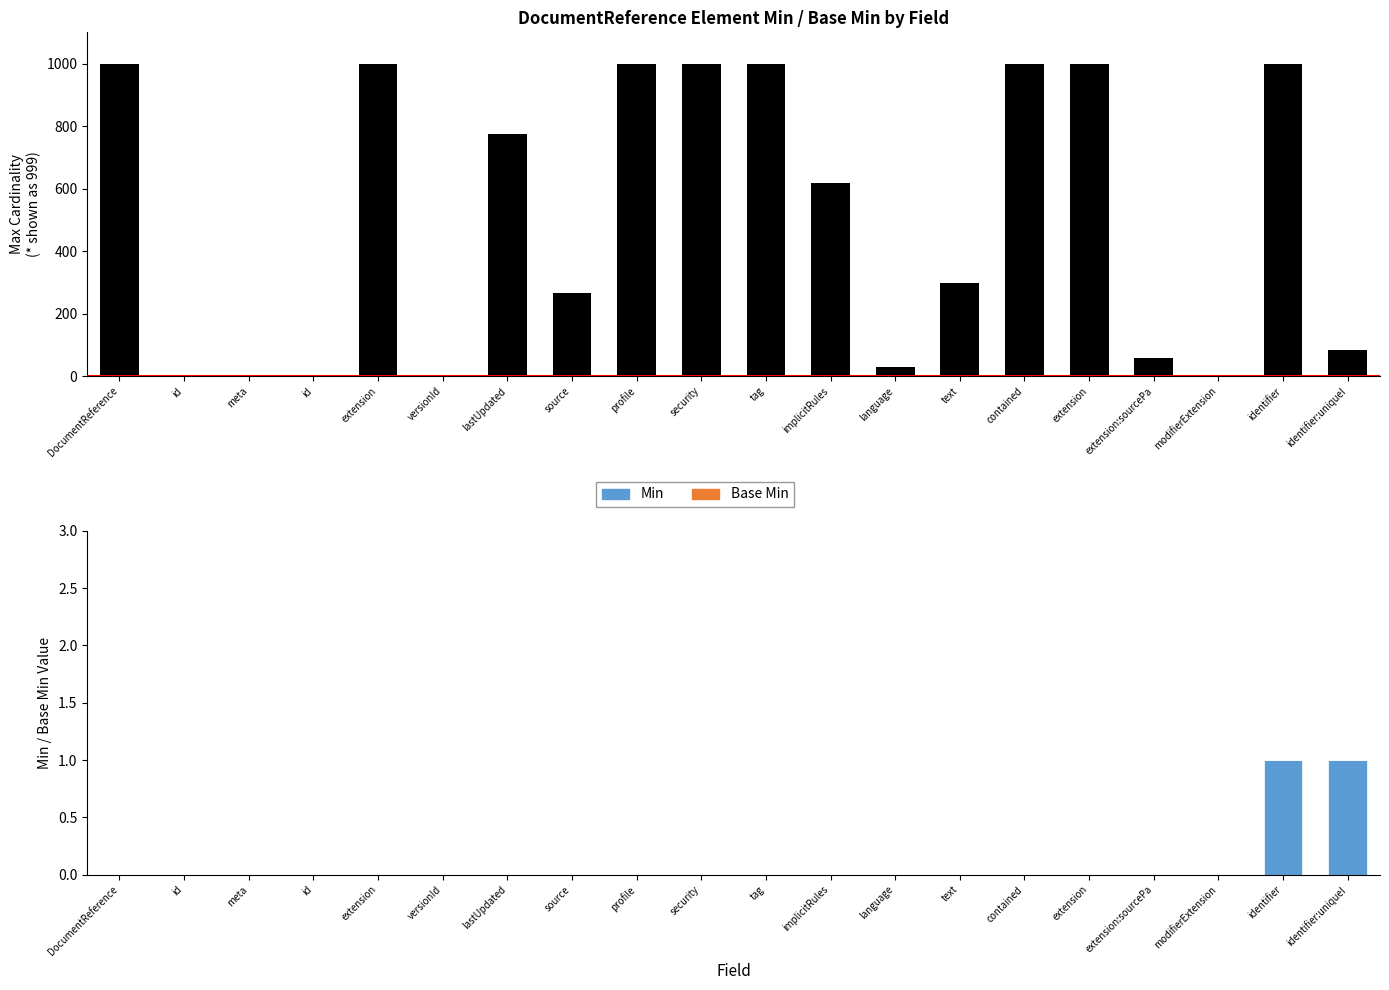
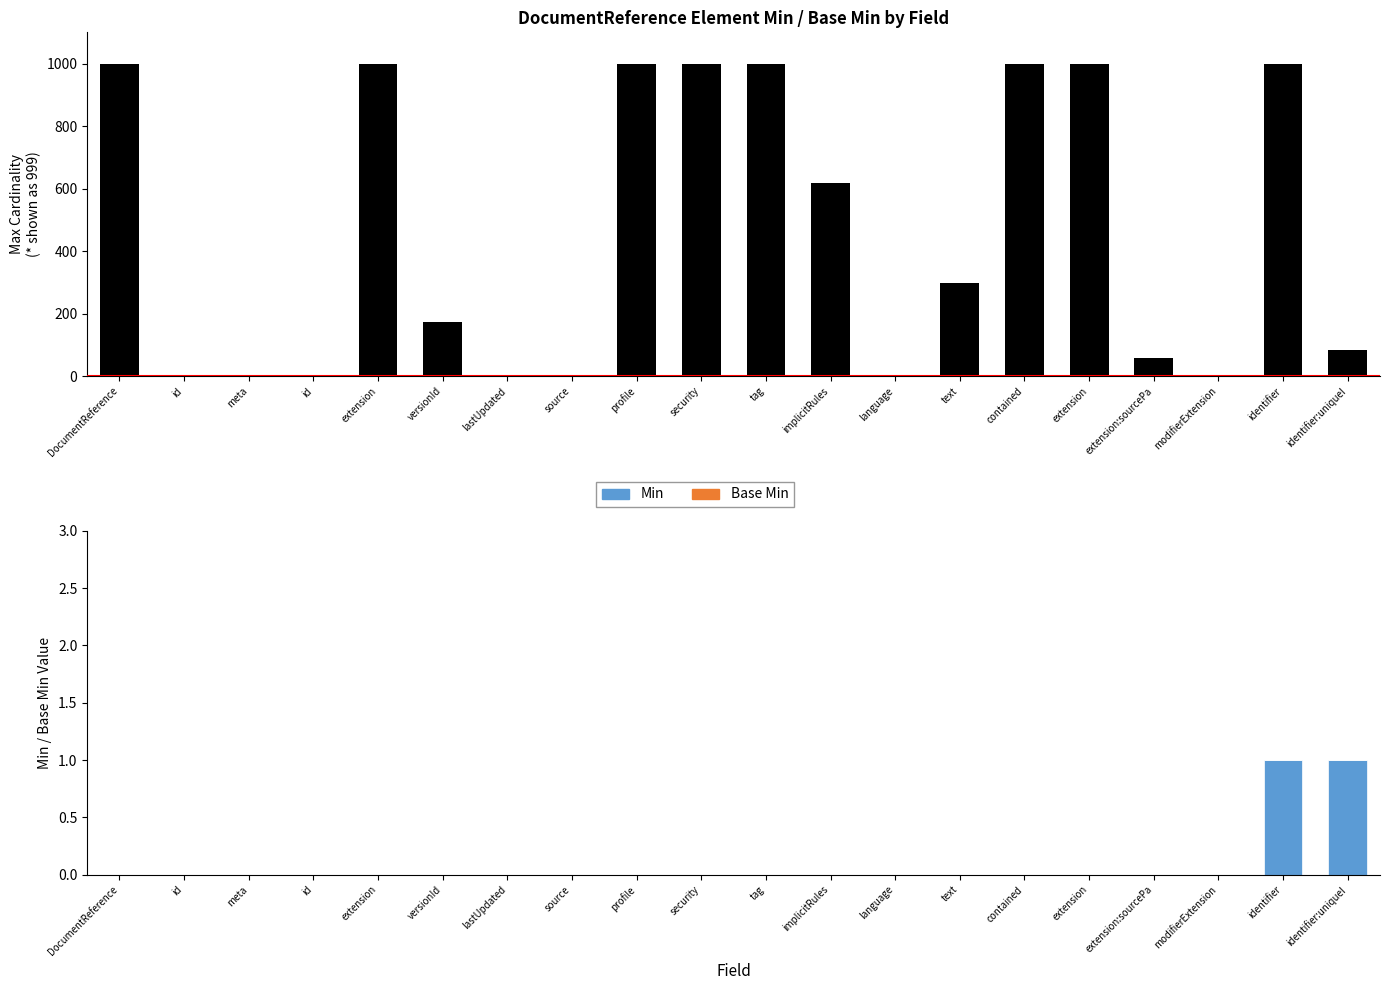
  {
    "DocumentReference Element Min / Base Min by Field": {
      "DocumentReference": 1000,
-     "versionId": 0,
-     "lastUpdated": 780,
-     "source": 270,
+     "versionId": 170,
+     "lastUpdated": 0,
+     "source": 0,
      "profile": 1000,
      "security": 1000,
      "tag": 1000,
      "implicitRules": 620,
-     "language": 30,
+     "language": 0,
      "text": 300,
      "contained": 1000,
      "extension:sourcePa": 60,
      "modifierExtension": 0,
      "identifier": 1000,
      "identifier:uniqueI": 80
    }
  }
